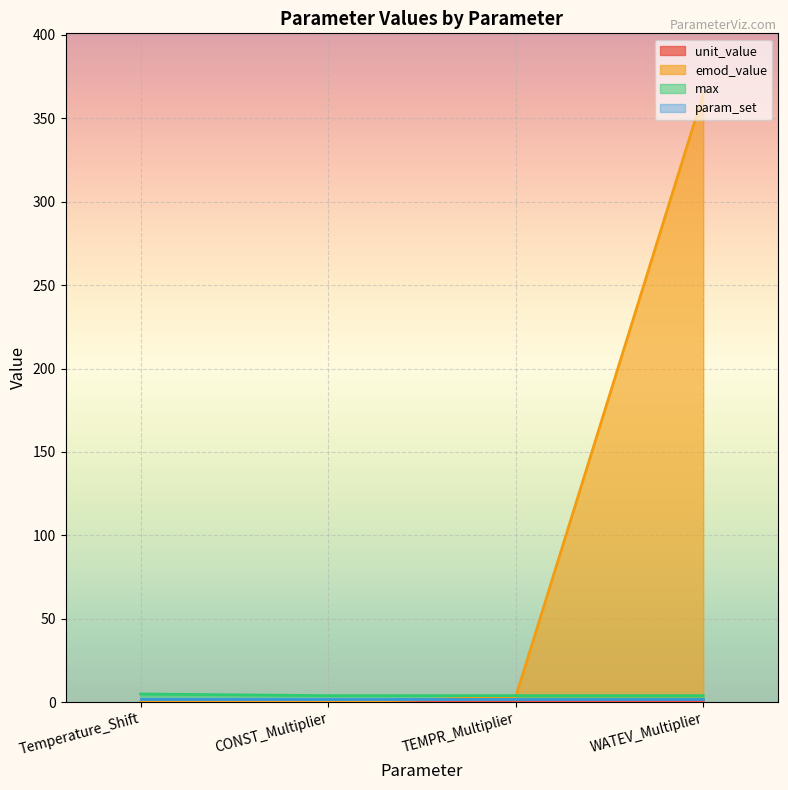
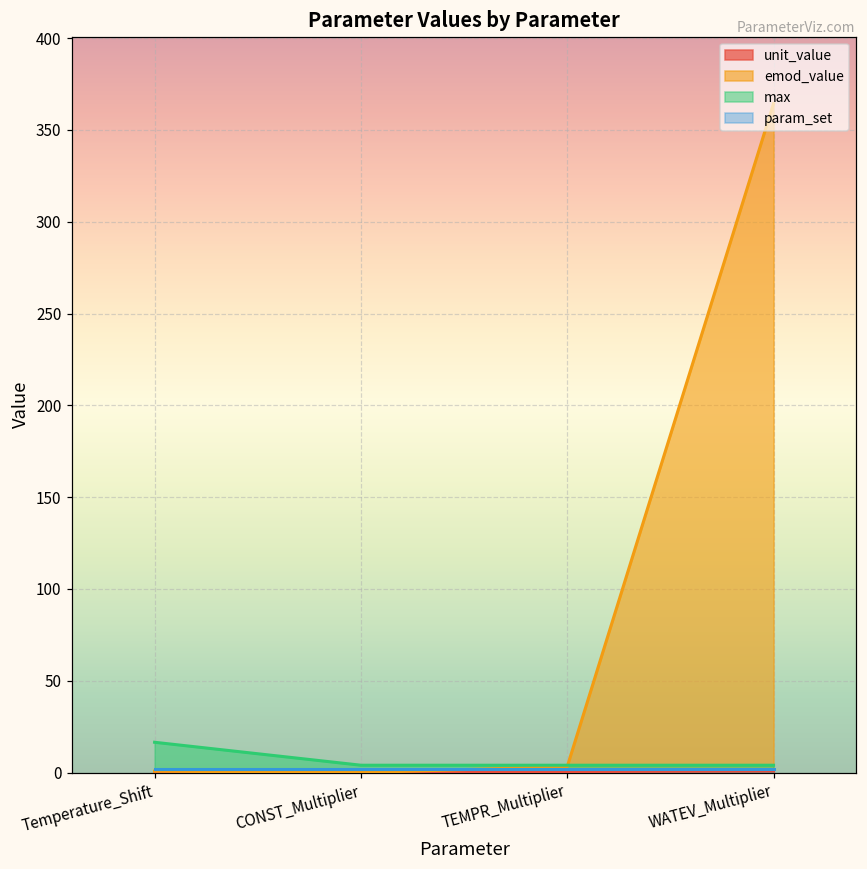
  {
    "max": {
-     "Temperature_Shift": 5,
+     "Temperature_Shift": 17,
      "CONST_Multiplier": 4,
      "WATEV_Multiplier": 4
    },
    "param_set": {
      "CONST_Multiplier": 2
    }
  }
